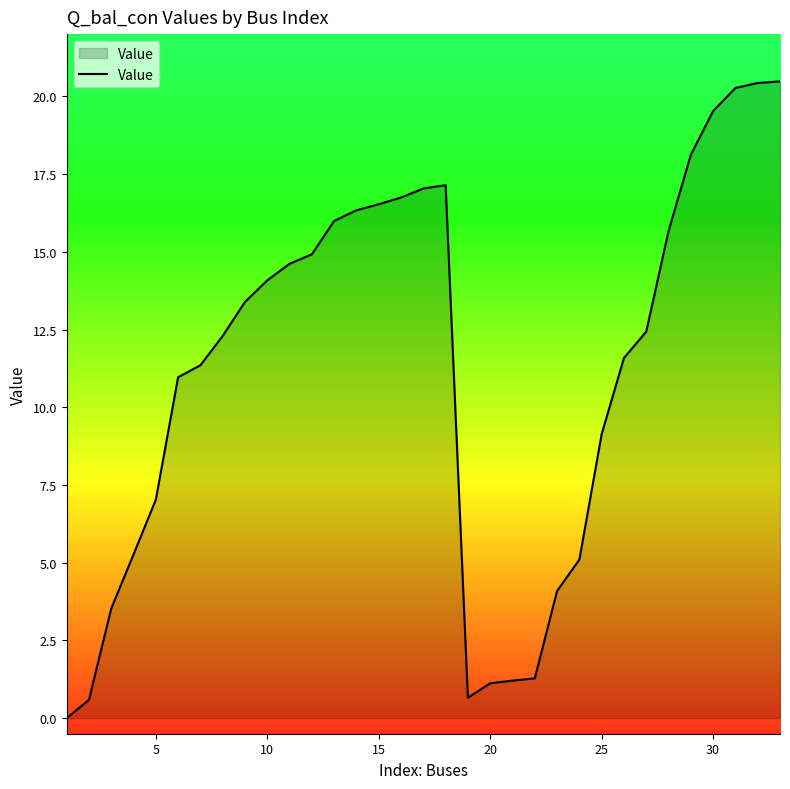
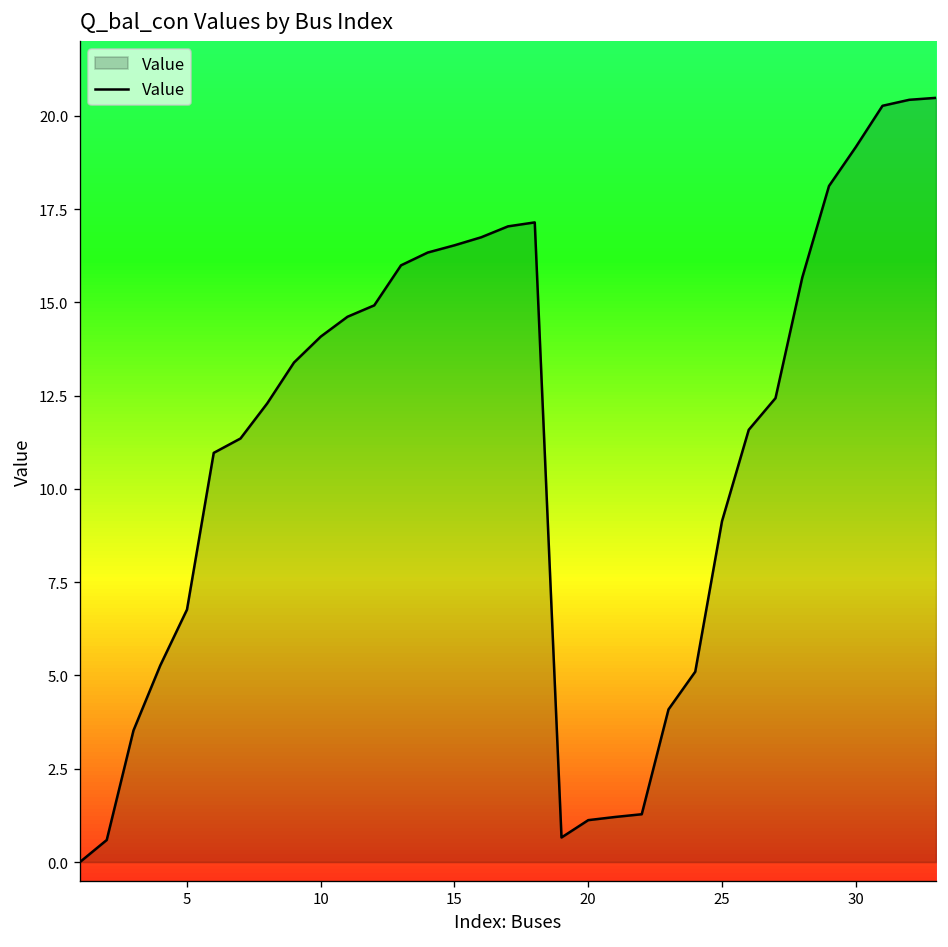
  {
-   "5": 7.0,
+   "5": 6.8,
    "10": 14.1,
    "15": 16.5,
    "20": 1.1,
    "25": 9.1,
-   "30": 19.5
+   "30": 19.2
  }
